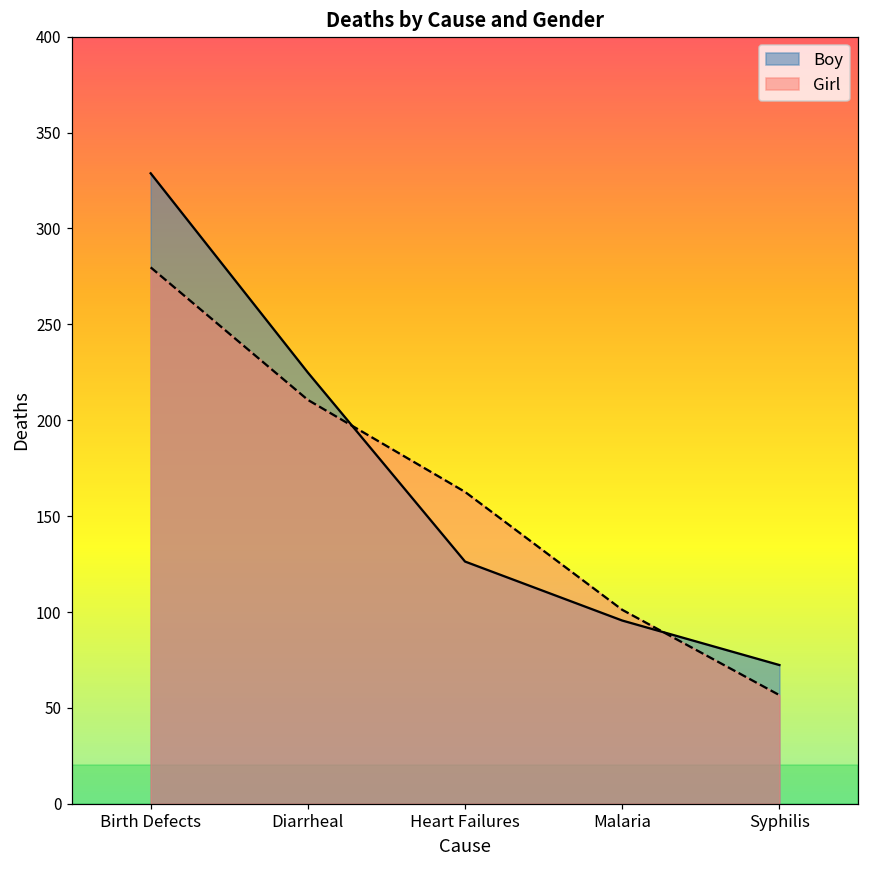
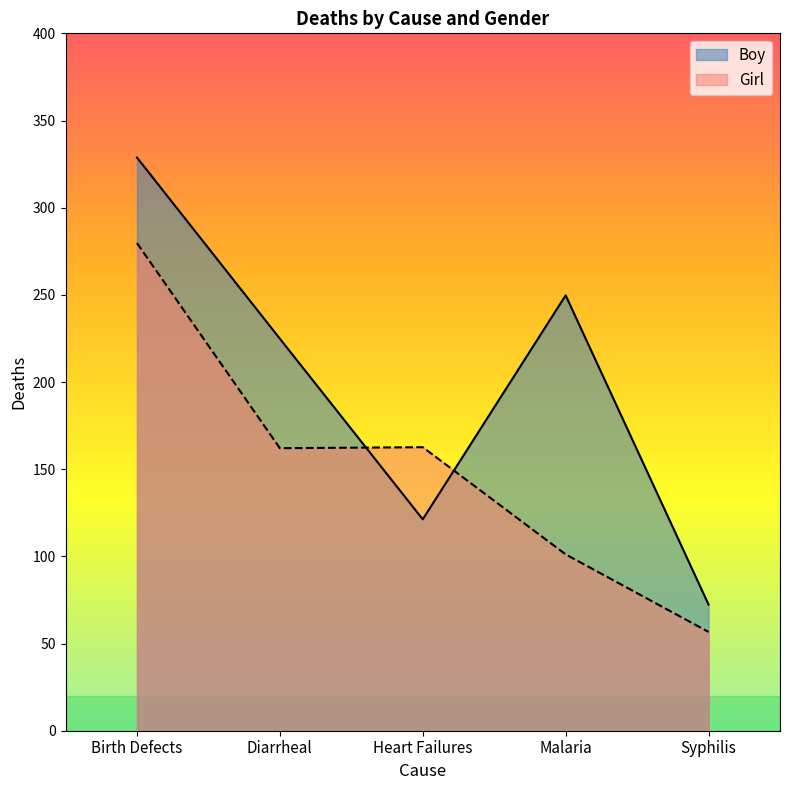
  {
    "Boy": {
      "Birth Defects": 329,
      "Diarrheal": 225,
-     "Heart Failures": 126,
-     "Malaria": 96,
+     "Heart Failures": 121,
+     "Malaria": 250,
      "Syphilis": 72
    },
    "Girl": {
      "Birth Defects": 280,
-     "Diarrheal": 211,
+     "Diarrheal": 162,
      "Heart Failures": 163,
      "Malaria": 101,
      "Syphilis": 57
    }
  }
